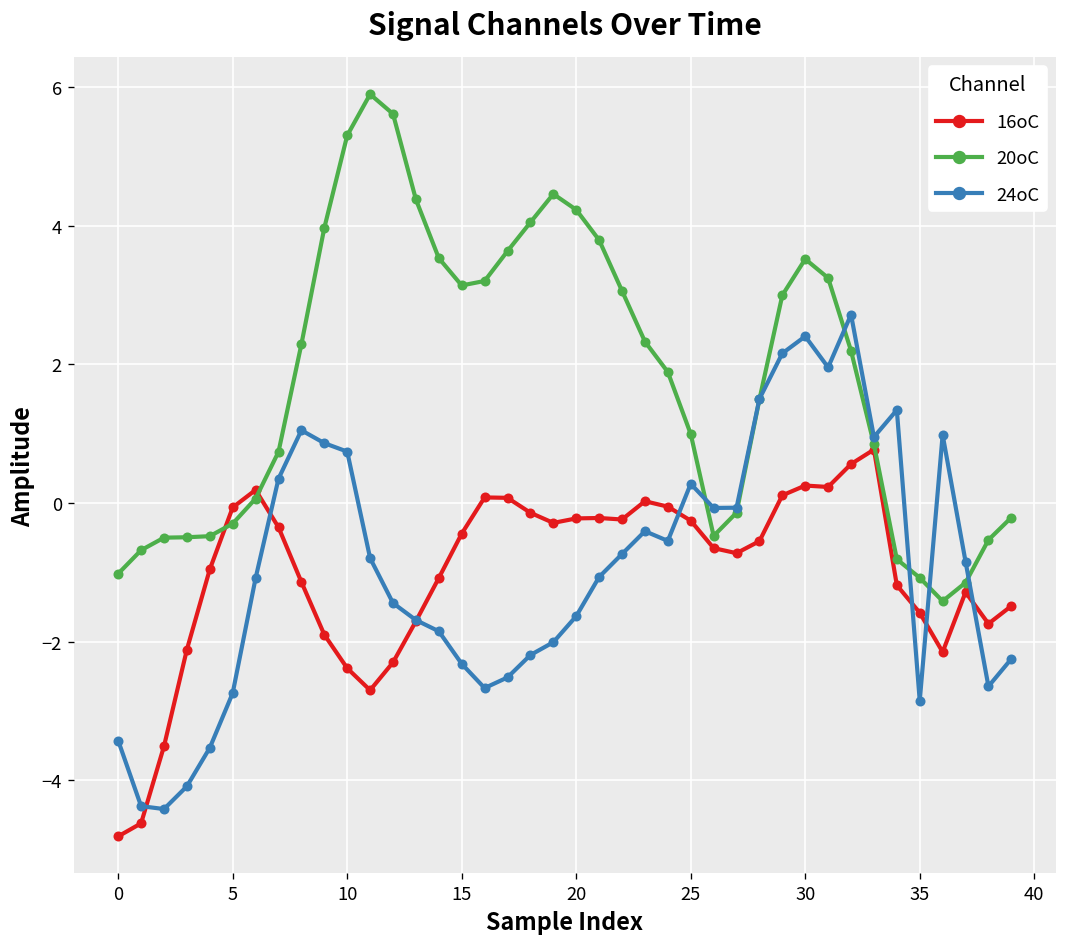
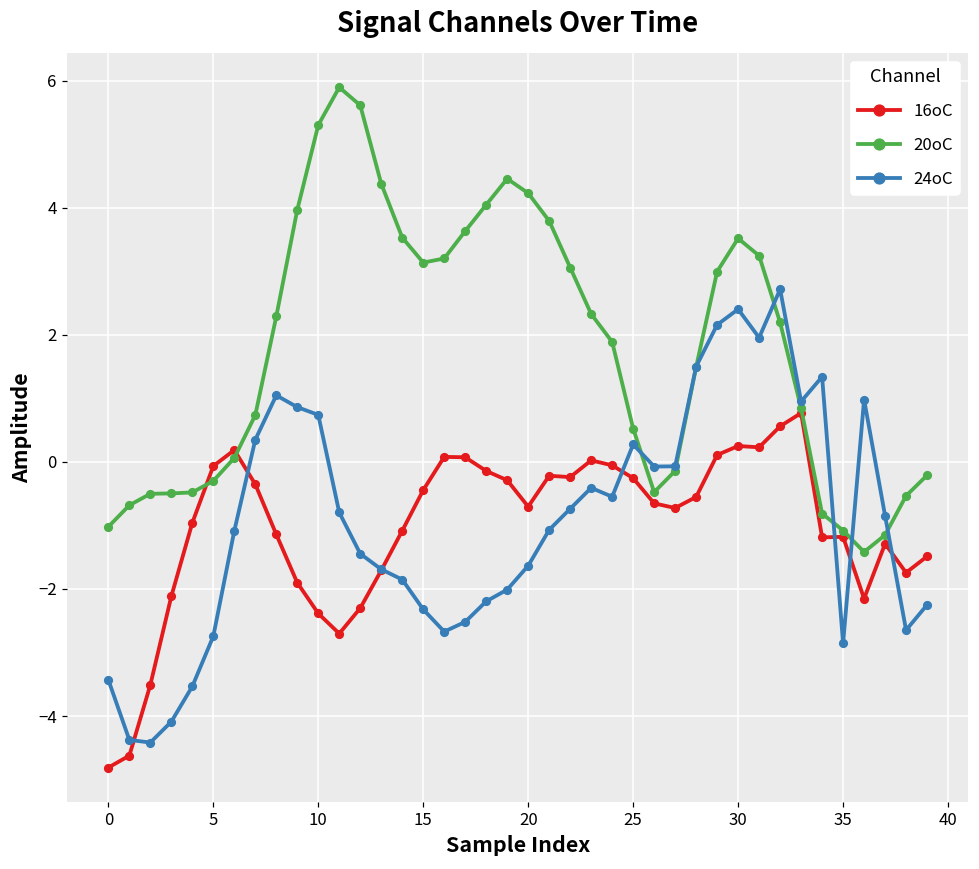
  {
    "16oC": {
      "0": -4.8,
      "5": -0.1,
      "10": -2.4,
      "15": -0.4,
-     "20": -0.2,
+     "20": -0.7,
      "25": -0.3,
      "30": 0.3,
-     "35": -1.6
+     "35": -1.2
    },
    "20oC": {
      "0": -1.0,
      "5": -0.3,
      "10": 5.3,
      "15": 3.1,
      "20": 4.2,
-     "25": 1.0,
+     "25": 0.5,
      "30": 3.5,
      "35": -1.1
    },
    "24oC": {
      "0": -3.4,
      "5": -2.7,
      "10": 0.7,
      "15": -2.3,
      "20": -1.6,
      "25": 0.3,
      "30": 2.4,
      "35": -2.9
    }
  }
